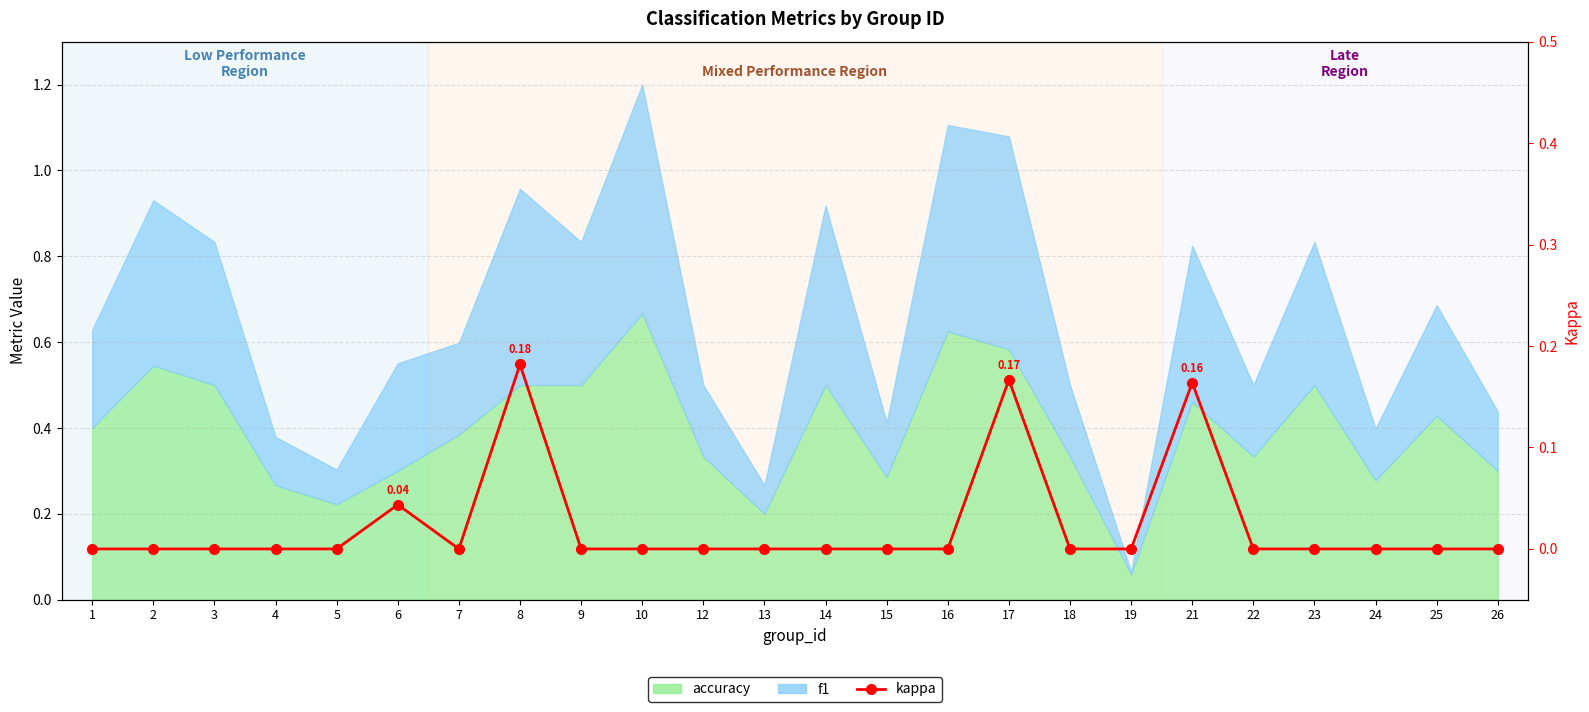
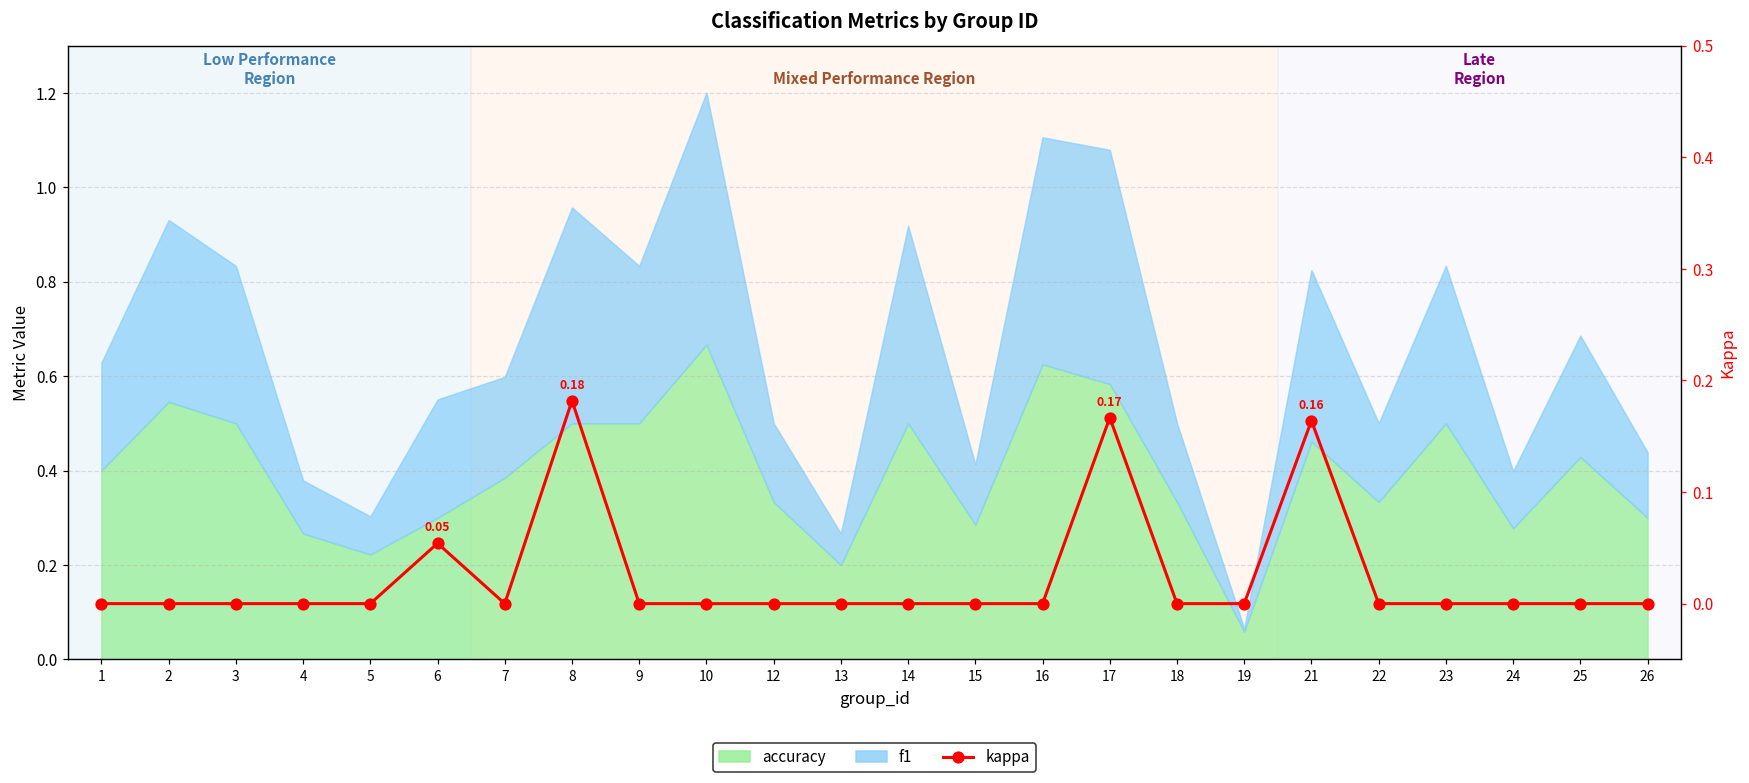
  {
    "kappa": {
-     "6": 0.04,
+     "6": 0.05,
      "8": 0.18,
      "17": 0.17,
      "21": 0.16
    }
  }
